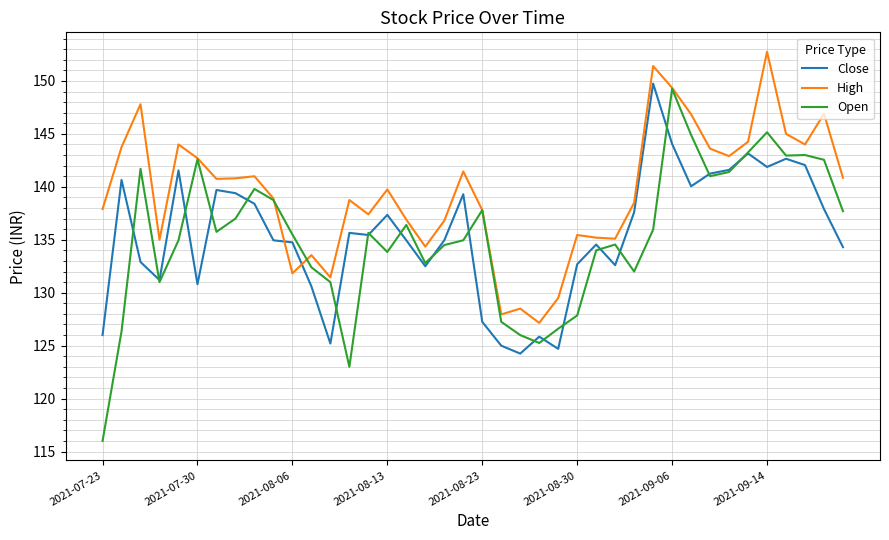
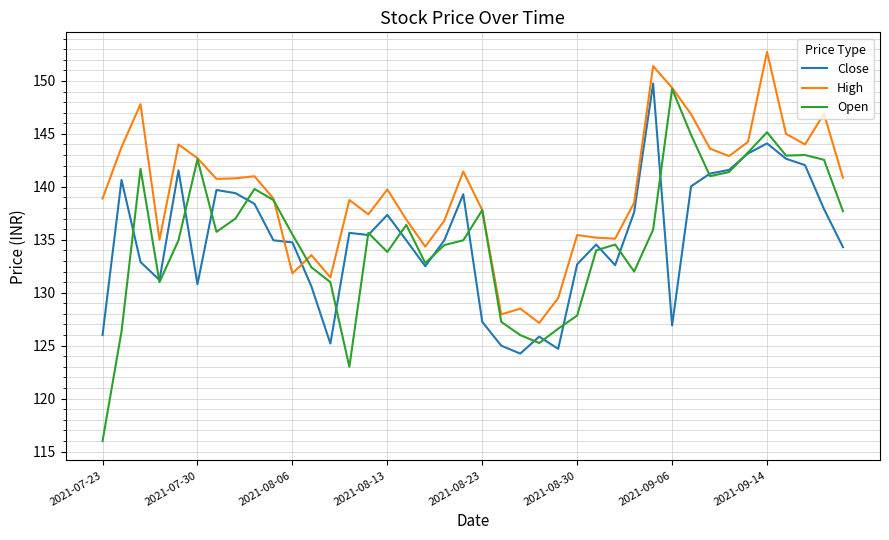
  {
    "Close": {
      "2021-07-23": 126.0,
      "2021-07-30": 130.8,
      "2021-08-06": 134.8,
      "2021-08-13": 137.4,
      "2021-08-23": 127.3,
      "2021-08-30": 132.7,
-     "2021-09-06": 144.1,
-     "2021-09-14": 141.9
+     "2021-09-06": 126.9,
+     "2021-09-14": 144.1
    },
    "High": {
-     "2021-07-23": 137.9,
+     "2021-07-23": 138.9,
      "2021-08-06": 131.8,
      "2021-08-13": 139.8,
      "2021-08-30": 135.4,
      "2021-09-14": 152.8
    },
    "Open": {
      "2021-07-23": 116.0,
      "2021-08-06": 135.5,
      "2021-08-13": 133.9,
      "2021-08-30": 127.8,
      "2021-09-14": 145.1
    }
  }
